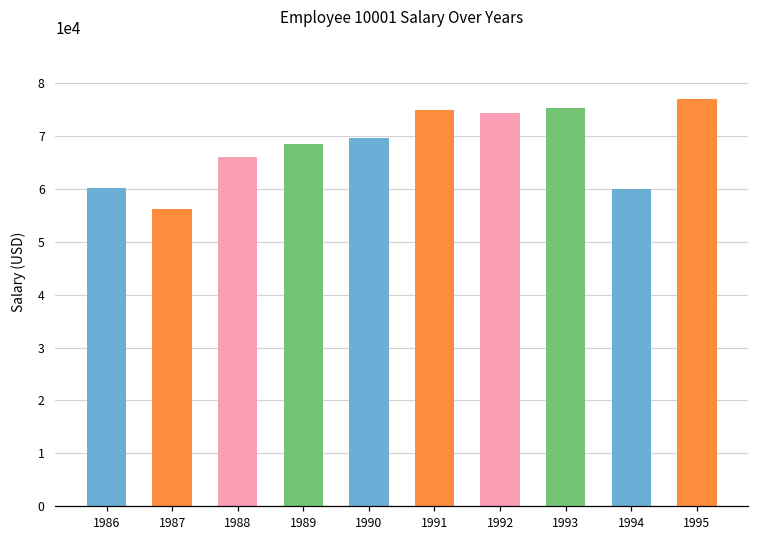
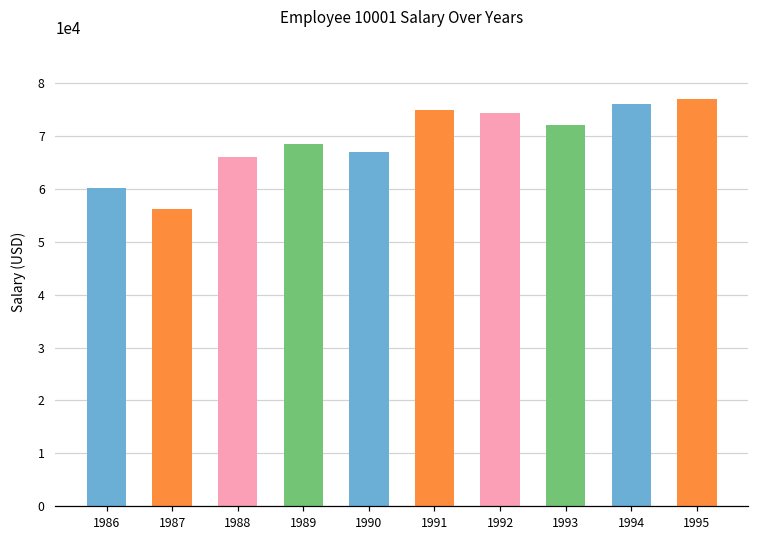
  {
    "1986": 60000,
    "1987": 56000,
    "1988": 66000,
    "1989": 68000,
-   "1990": 70000,
+   "1990": 67000,
    "1991": 75000,
    "1992": 74000,
-   "1993": 75000,
-   "1994": 60000,
+   "1993": 72000,
+   "1994": 76000,
    "1995": 77000
  }
